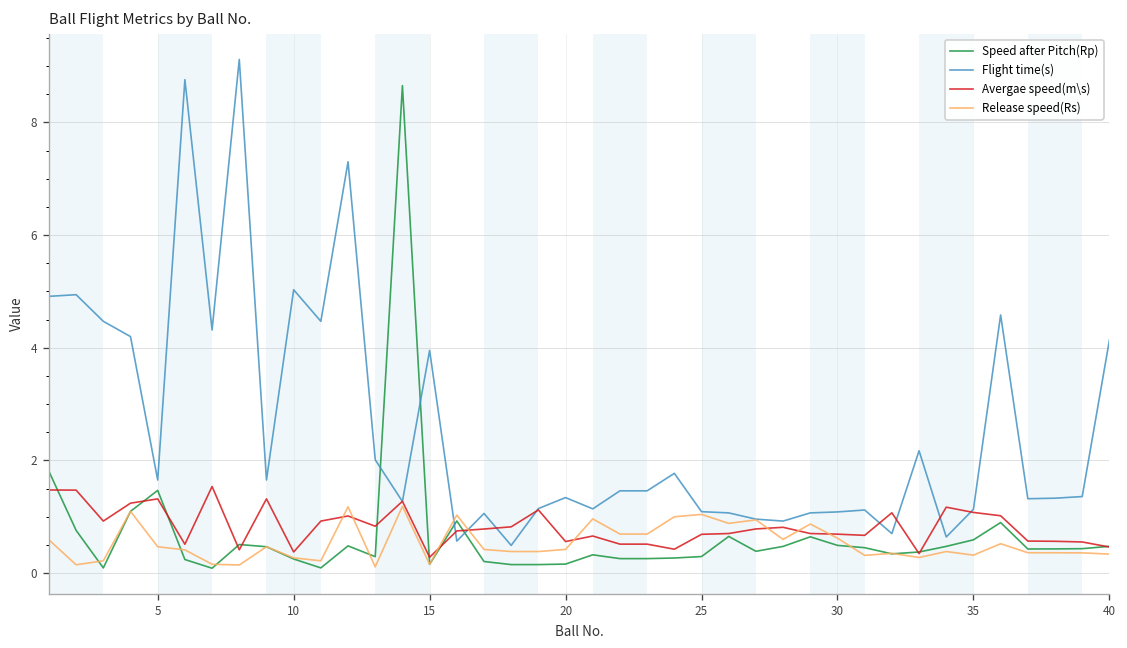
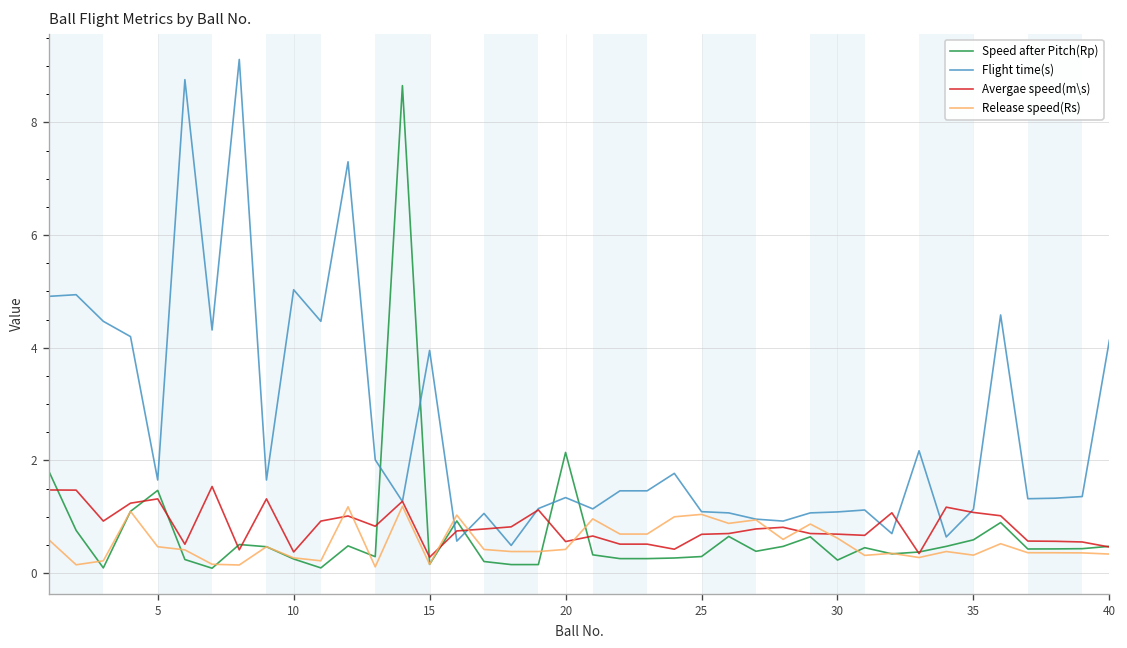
  {
    "Speed after Pitch(Rp)": {
      "5": 1.5,
-     "20": 0.2,
+     "20": 2.1,
      "25": 0.3,
-     "30": 0.5,
+     "30": 0.2,
      "35": 0.6
    },
    "Flight time(s)": {
      "5": 1.7,
      "10": 5.0,
      "15": 4.0,
      "20": 1.3,
      "30": 1.1,
      "35": 1.1,
      "40": 4.1
    },
    "Avergae speed(m\\s)": {
      "5": 1.3,
      "10": 0.4,
      "15": 0.3,
      "20": 0.6,
      "25": 0.7,
      "30": 0.7,
      "35": 1.1
    },
    "Release speed(Rs)": {
      "5": 0.5,
      "20": 0.4,
      "30": 0.6,
      "35": 0.3,
      "40": 0.3
    }
  }
